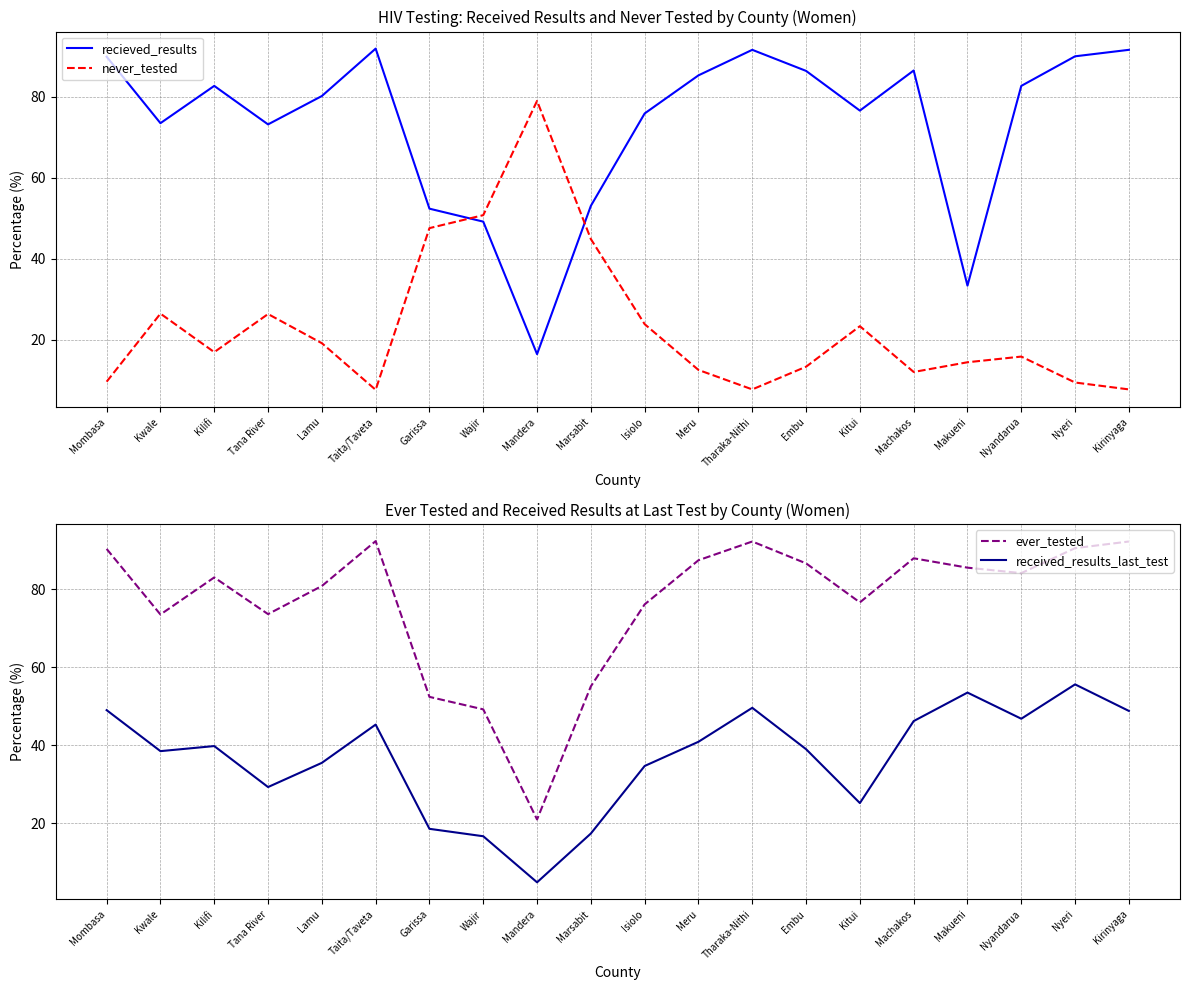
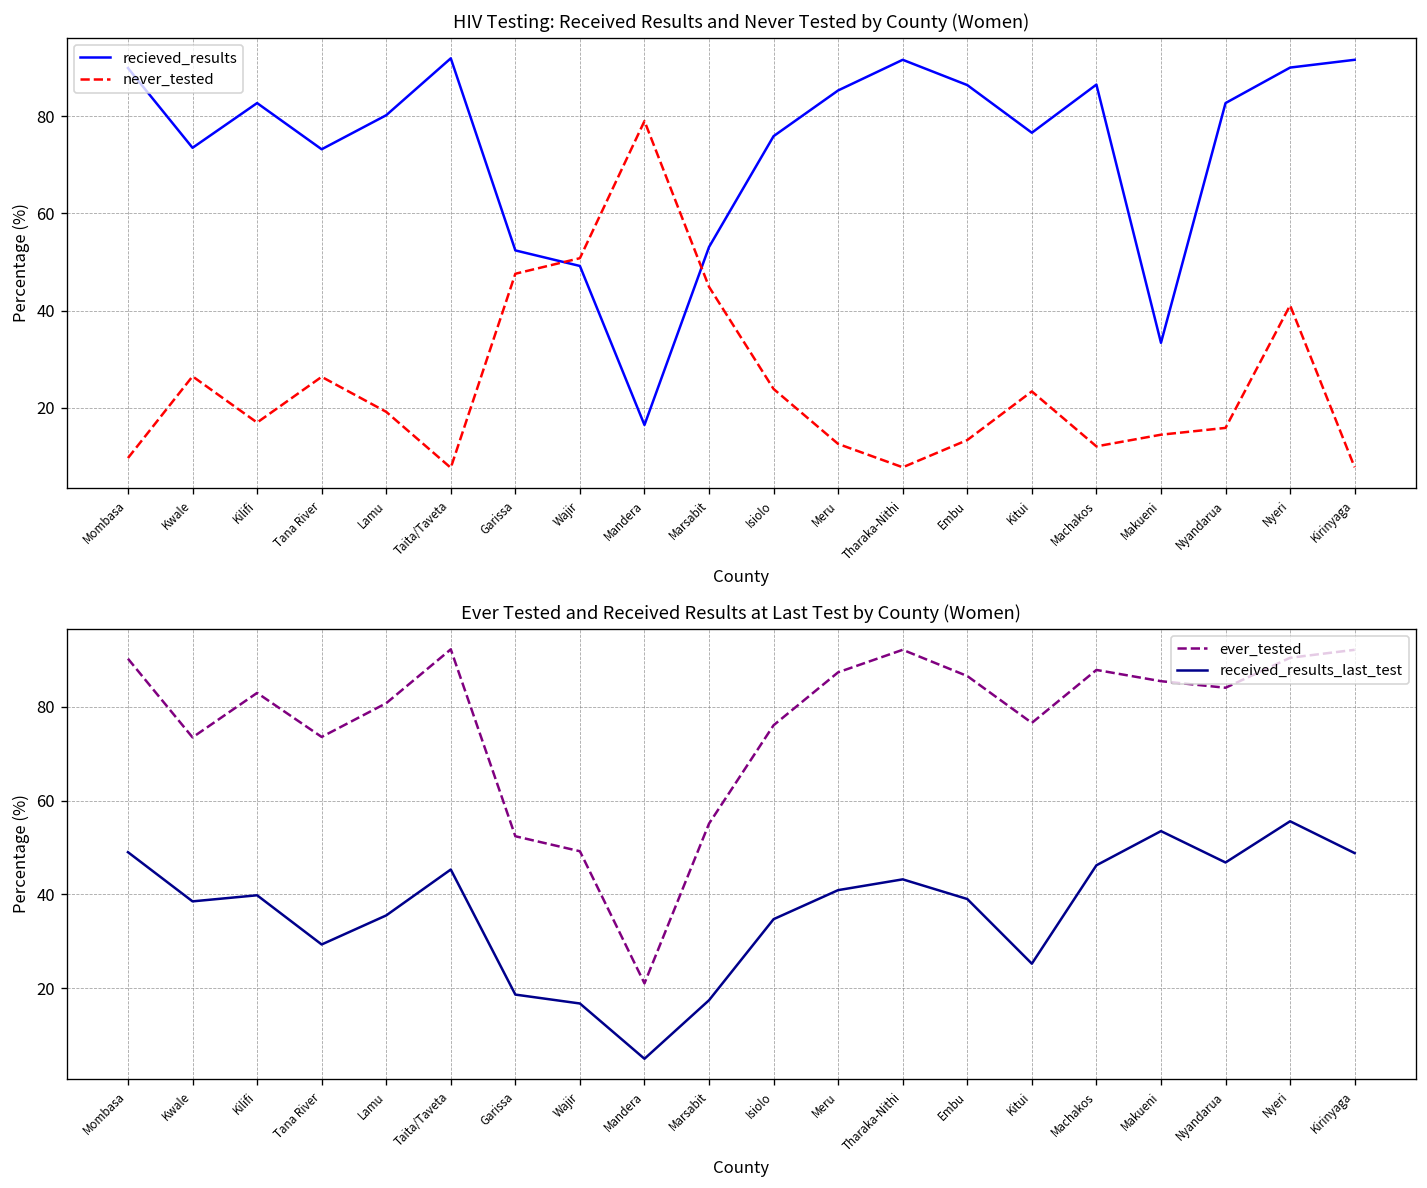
  {
    "HIV Testing: Received Results and Never Tested by County (Women)": {
      "recieved_results": {
        "Kwale": 74,
        "Kilifi": 83,
        "Tana River": 73,
        "Lamu": 80,
        "Taita/Taveta": 92,
        "Garissa": 52,
        "Wajir": 49,
        "Mandera": 17,
        "Marsabit": 53,
        "Isiolo": 76,
        "Meru": 85,
        "Tharaka-Nithi": 92,
        "Embu": 86,
        "Kitui": 77,
        "Machakos": 87,
        "Makueni": 33,
        "Nyandarua": 83,
        "Nyeri": 90,
        "Kirinyaga": 92
      },
      "never_tested": {
        "Mombasa": 10,
        "Kwale": 27,
        "Kilifi": 17,
        "Tana River": 26,
        "Lamu": 19,
        "Taita/Taveta": 8,
        "Garissa": 48,
        "Wajir": 51,
        "Mandera": 79,
        "Marsabit": 45,
        "Isiolo": 24,
        "Meru": 13,
        "Tharaka-Nithi": 8,
        "Embu": 13,
        "Kitui": 23,
        "Machakos": 12,
        "Makueni": 15,
        "Nyandarua": 16,
-       "Nyeri": 10,
+       "Nyeri": 41,
        "Kirinyaga": 8
      }
    },
    "Ever Tested and Received Results at Last Test by County (Women)": {
      "ever_tested": {
        "Mombasa": 90,
        "Kwale": 74,
        "Kilifi": 83,
        "Tana River": 74,
        "Lamu": 81,
        "Taita/Taveta": 92,
        "Garissa": 52,
        "Wajir": 49,
        "Mandera": 21,
        "Marsabit": 55,
        "Isiolo": 76,
        "Meru": 87,
        "Tharaka-Nithi": 92,
        "Embu": 87,
        "Kitui": 77,
        "Machakos": 88,
        "Makueni": 86,
        "Nyandarua": 84
      },
      "received_results_last_test": {
        "Mombasa": 49,
        "Kwale": 39,
        "Kilifi": 40,
        "Tana River": 29,
        "Lamu": 36,
        "Taita/Taveta": 45,
        "Garissa": 19,
        "Wajir": 17,
        "Mandera": 5,
        "Marsabit": 17,
        "Isiolo": 35,
        "Meru": 41,
-       "Tharaka-Nithi": 50,
+       "Tharaka-Nithi": 43,
        "Embu": 39,
        "Kitui": 25,
        "Machakos": 46,
        "Makueni": 54,
        "Nyandarua": 47,
        "Nyeri": 56,
        "Kirinyaga": 49
      }
    }
  }
